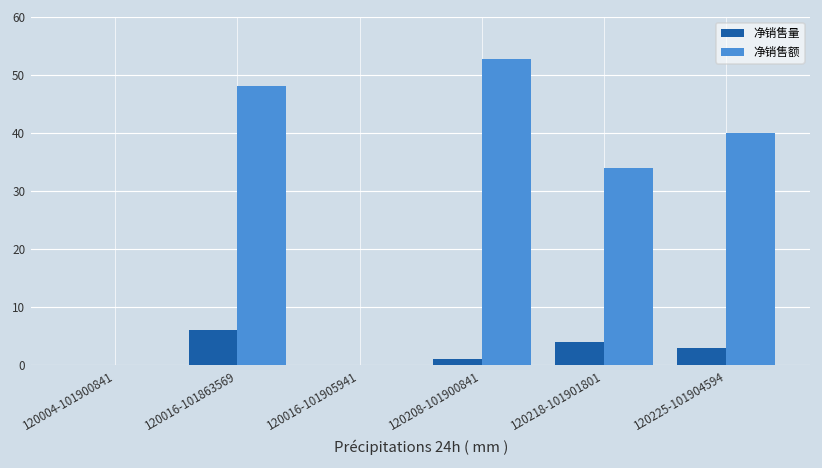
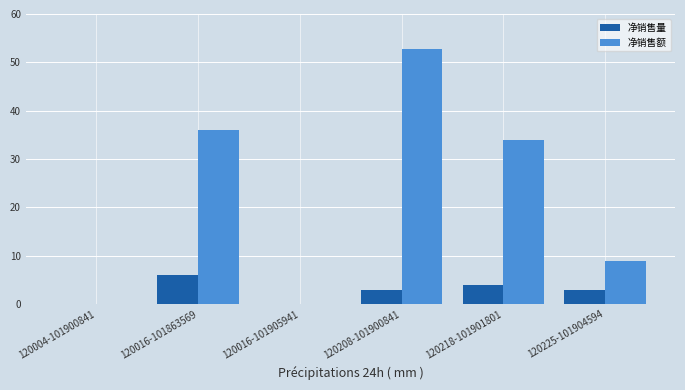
  {
    "净销售量": {
      "120004-101900841": 0,
      "120016-101863569": 6,
      "120016-101905941": 0,
-     "120208-101900841": 1,
+     "120208-101900841": 3,
      "120218-101901801": 4,
      "120225-101904594": 3
    },
    "净销售额": {
      "120004-101900841": 0,
-     "120016-101863569": 48,
+     "120016-101863569": 36,
      "120016-101905941": 0,
      "120208-101900841": 53,
      "120218-101901801": 34,
-     "120225-101904594": 40
+     "120225-101904594": 9
    }
  }
